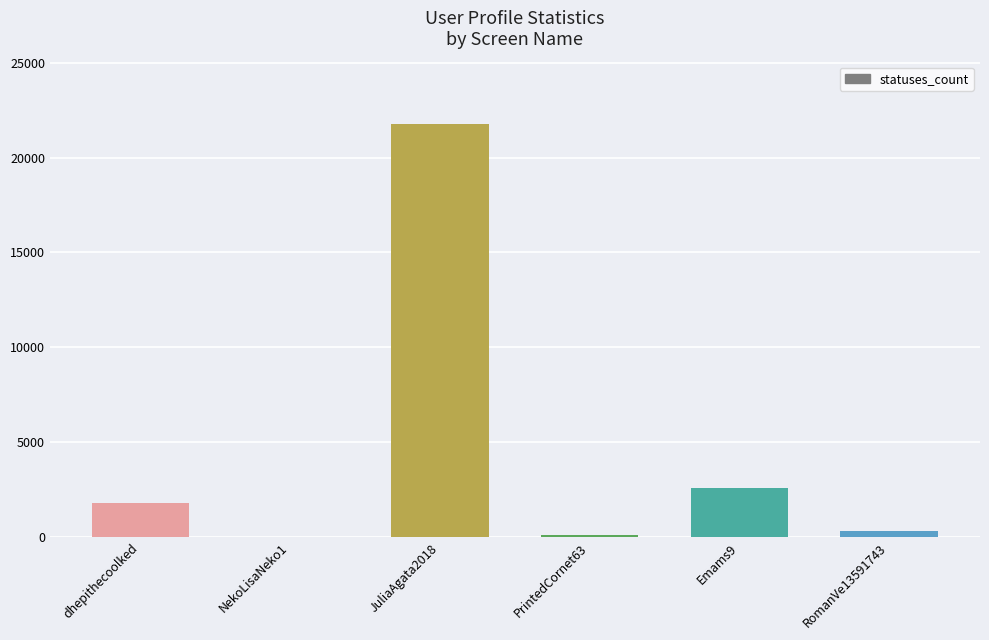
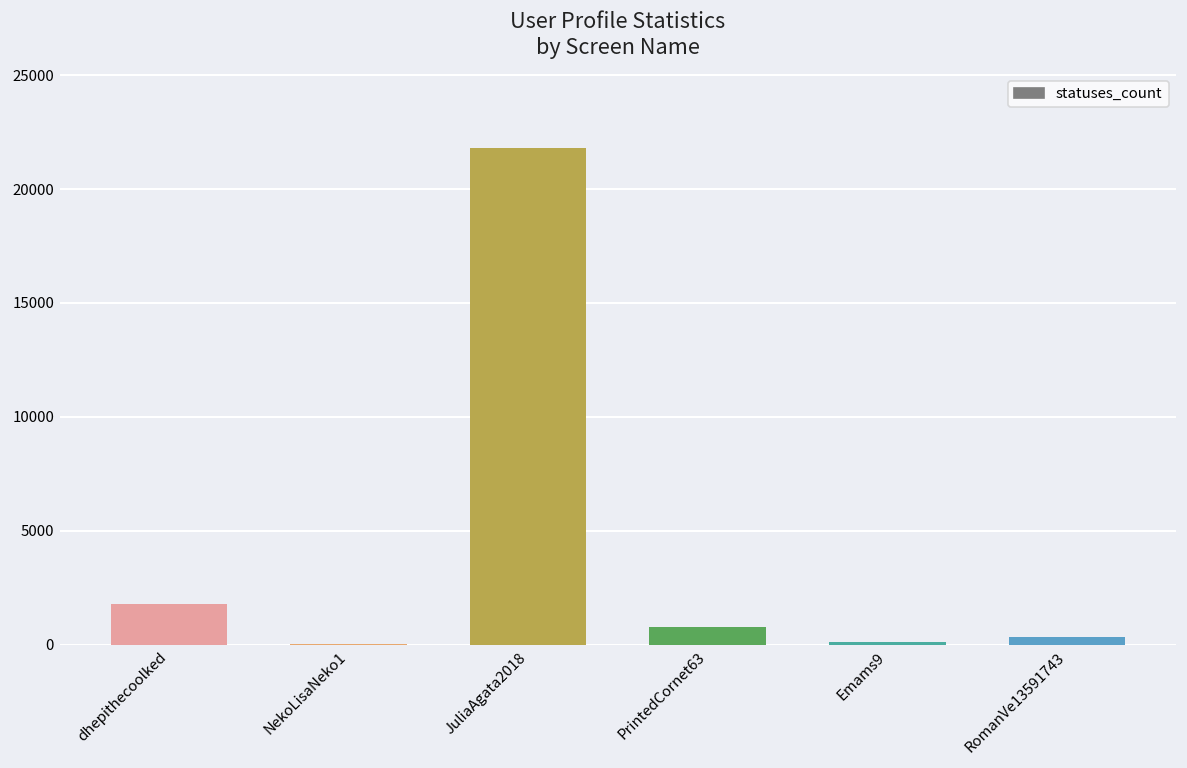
  {
    "dhepithecoolked": 1800,
    "JuliaAgata2018": 21800,
-   "PrintedCornet63": 100,
-   "Emams9": 2600,
+   "PrintedCornet63": 800,
+   "Emams9": 100,
    "RomanVe13591743": 300
  }
